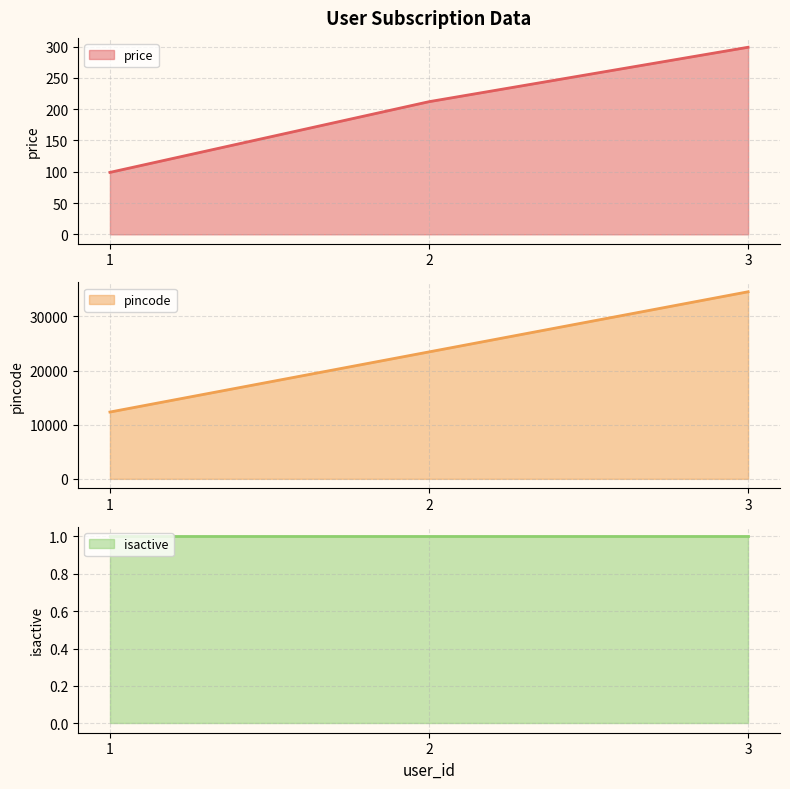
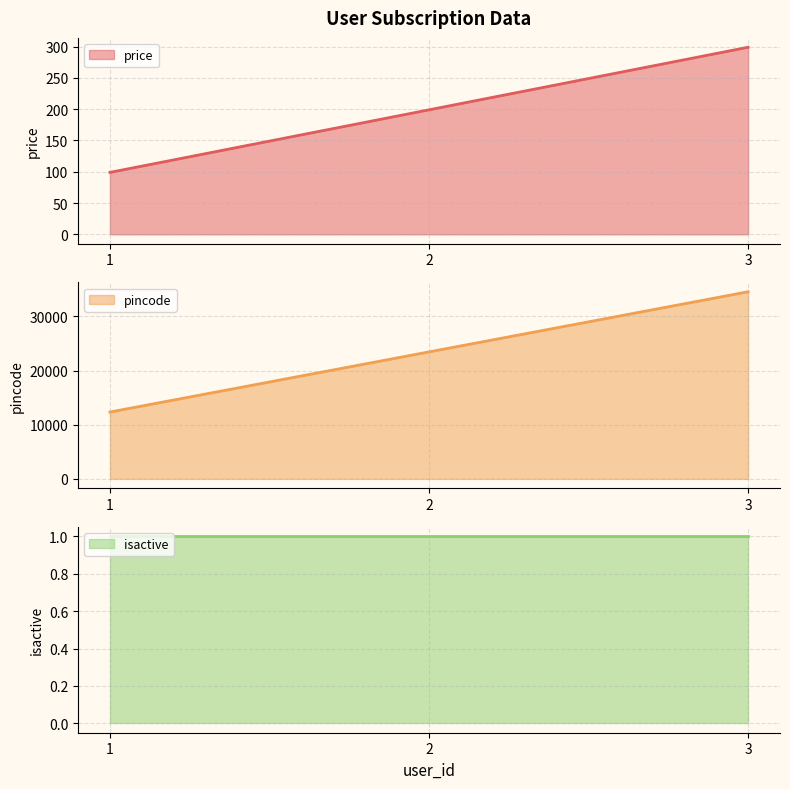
  {
    "User Subscription Data": {
      "1": 100,
-     "2": 210,
+     "2": 200,
      "3": 300
    }
  }
